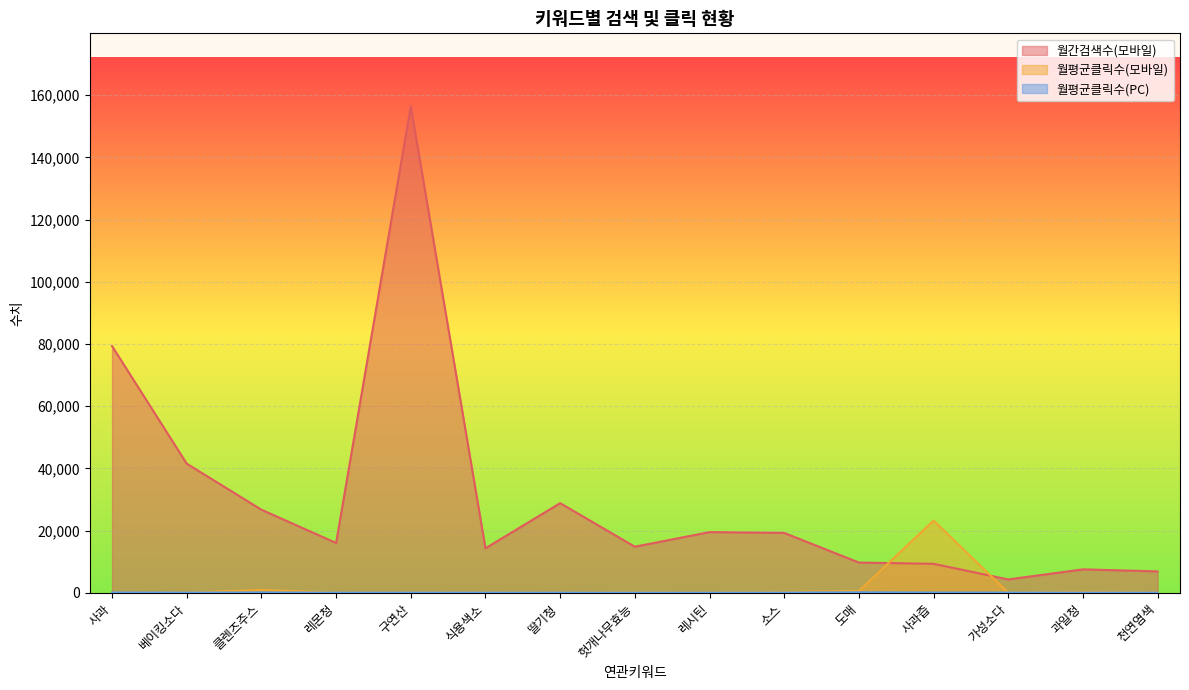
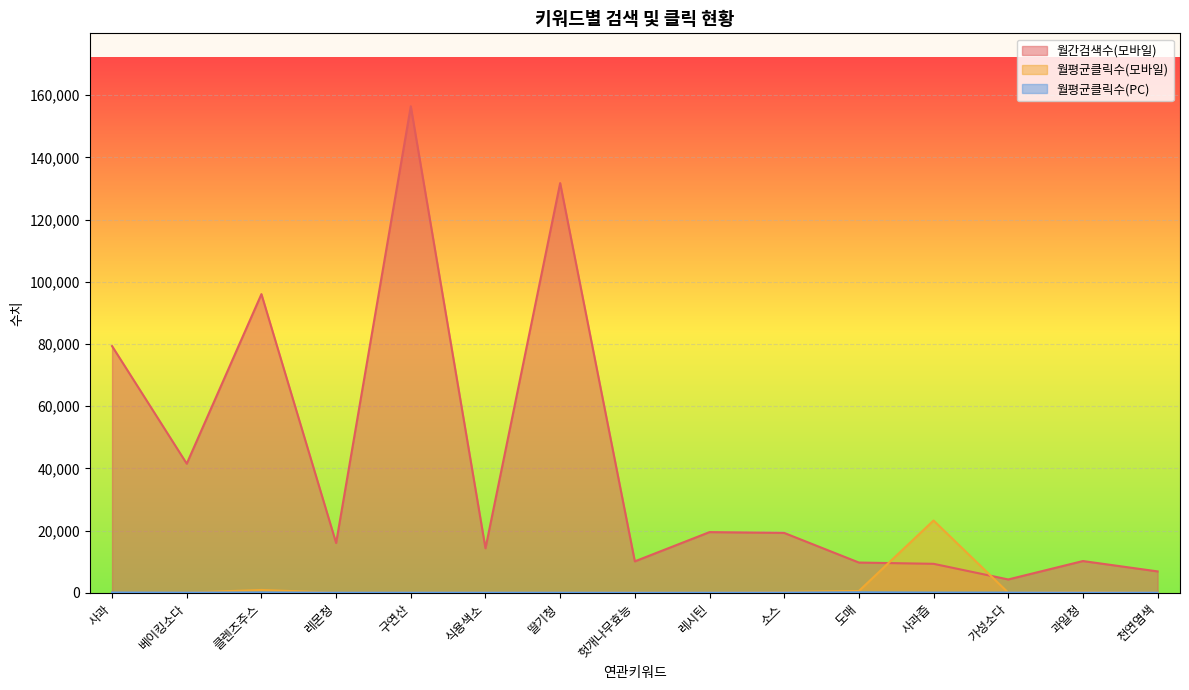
  {
    "월간검색수(모바일)": {
      "사과": "79,000",
      "베이킹소다": "42,000",
-     "클렌즈주스": "27,000",
+     "클렌즈주스": "96,000",
      "레몬청": "16,000",
      "구연산": "156,000",
      "식용색소": "14,000",
-     "딸기청": "29,000",
-     "헛개나무효능": "15,000",
+     "딸기청": "132,000",
+     "헛개나무효능": "10,000",
      "레시틴": "19,000",
      "소스": "19,000",
      "도매": "10,000",
      "사과즙": "9,000",
      "가성소다": "4,000",
-     "과일청": "8,000",
+     "과일청": "10,000",
      "천연염색": "7,000"
    },
    "월평균클릭수(모바일)": {
      "사과즙": "23,000"
    },
    "월평균클릭수(PC)": {
      "사과즙": "0"
    }
  }
